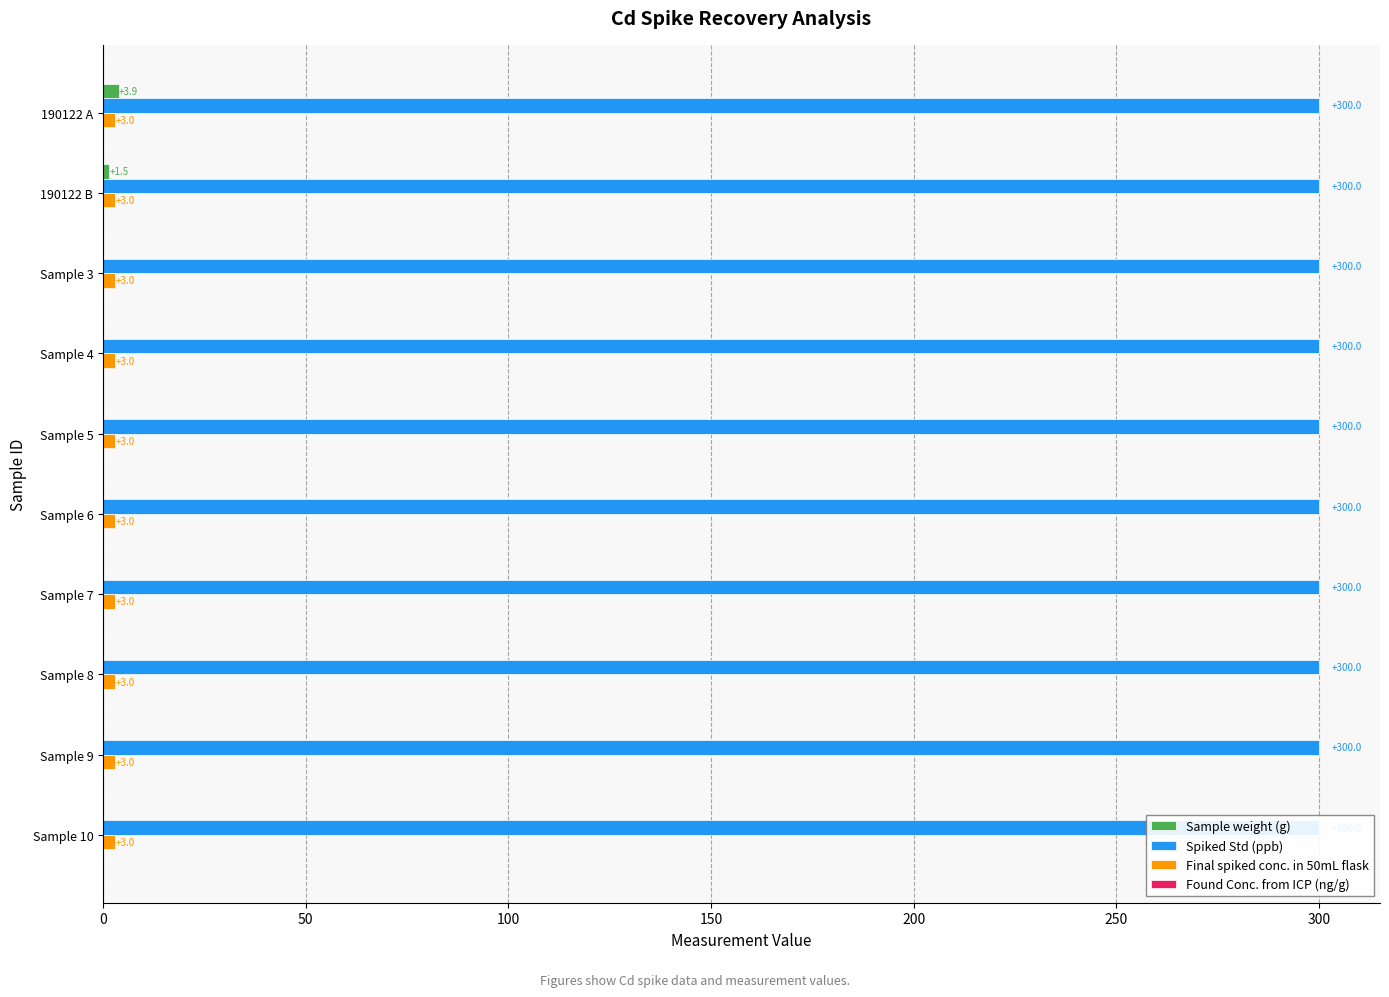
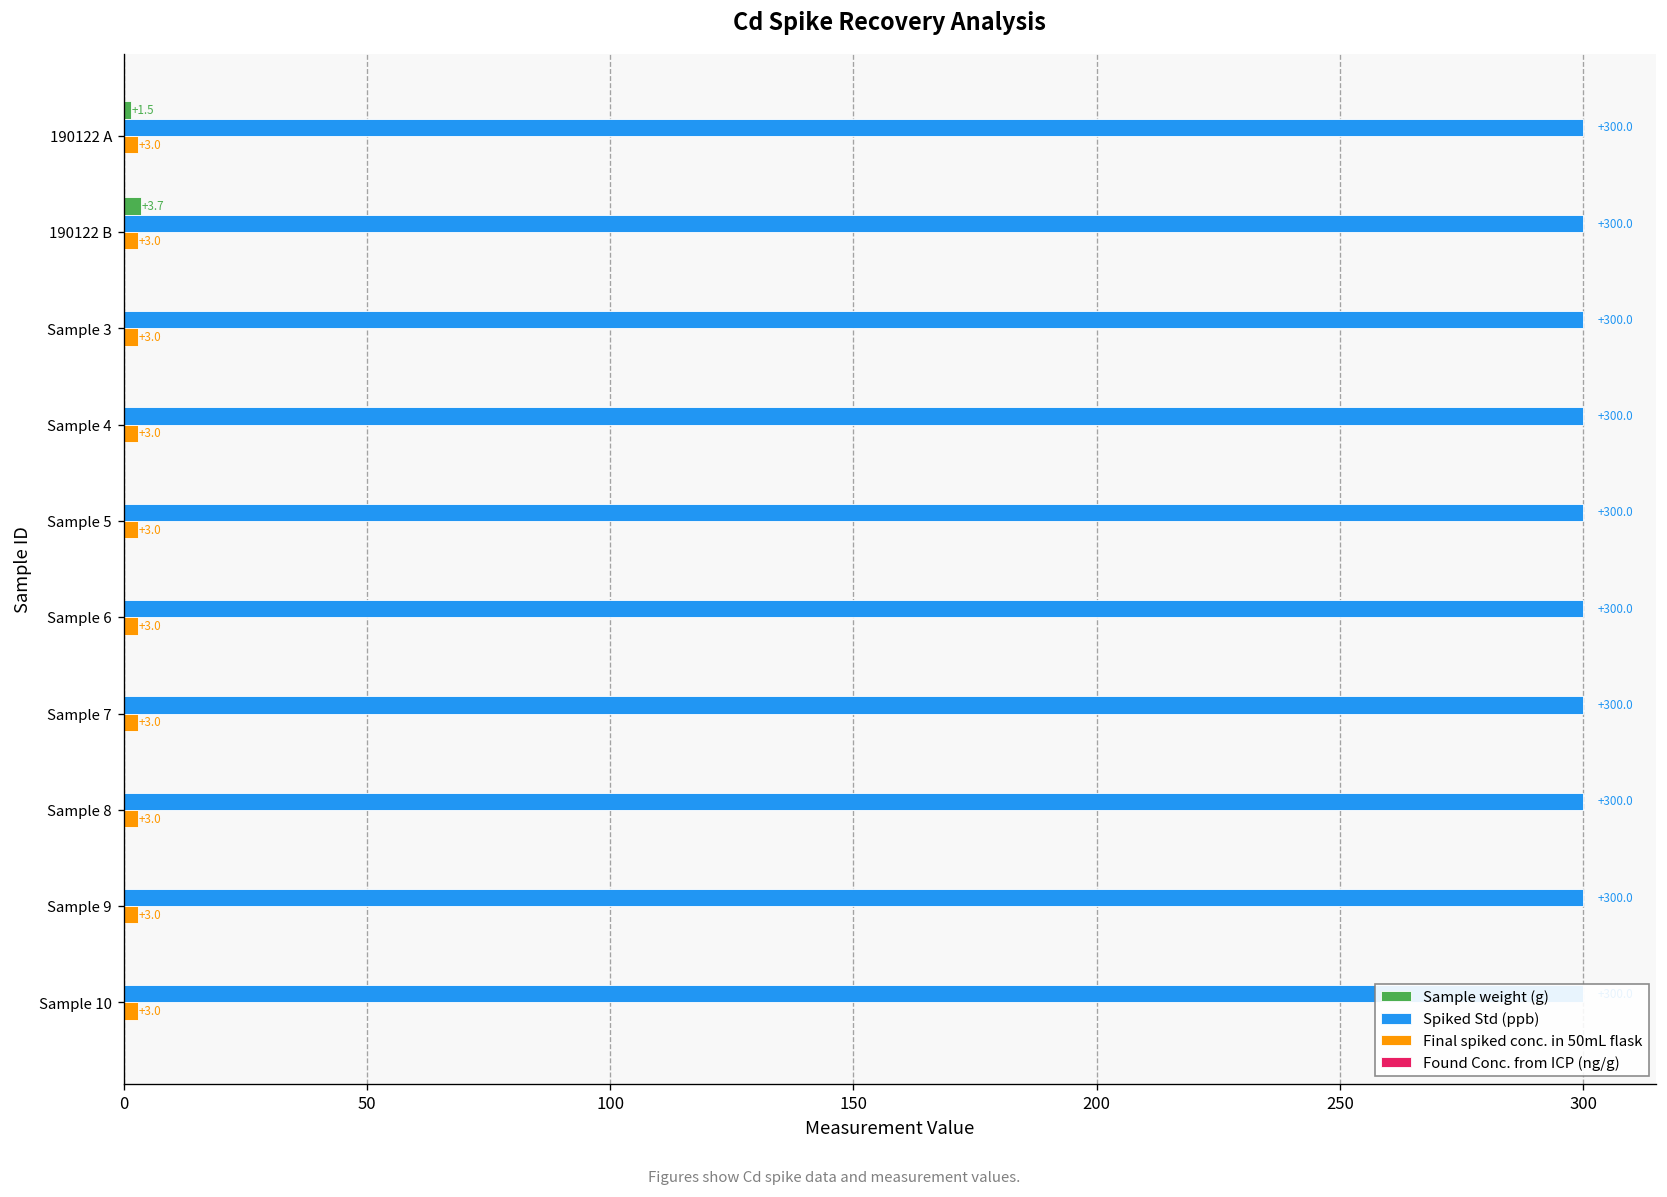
  {
    "Sample weight (g)": {
-     "190122 A": "+3.9",
-     "190122 B": "+1.5"
+     "190122 A": "+1.5",
+     "190122 B": "+3.7"
    },
    "Spiked Std (ppb)": {
      "190122 A": "+300.0",
      "190122 B": "+300.0",
      "Sample 3": "+300.0",
      "Sample 4": "+300.0",
      "Sample 5": "+300.0",
      "Sample 6": "+300.0",
      "Sample 7": "+300.0",
      "Sample 8": "+300.0",
      "Sample 9": "+300.0"
    },
    "Final spiked conc. in 50mL flask": {
      "190122 A": "+3.0",
      "190122 B": "+3.0",
      "Sample 3": "+3.0",
      "Sample 4": "+3.0",
      "Sample 5": "+3.0",
      "Sample 6": "+3.0",
      "Sample 7": "+3.0",
      "Sample 8": "+3.0",
      "Sample 9": "+3.0",
      "Sample 10": "+3.0"
    },
    "Found Conc. from ICP (ng/g)": {
      "190122 A": "0",
      "190122 B": "0",
      "Sample 3": "0",
      "Sample 4": "0",
      "Sample 5": "0",
      "Sample 6": "0",
      "Sample 7": "0",
      "Sample 8": "0",
      "Sample 9": "0",
      "Sample 10": "0"
    }
  }
